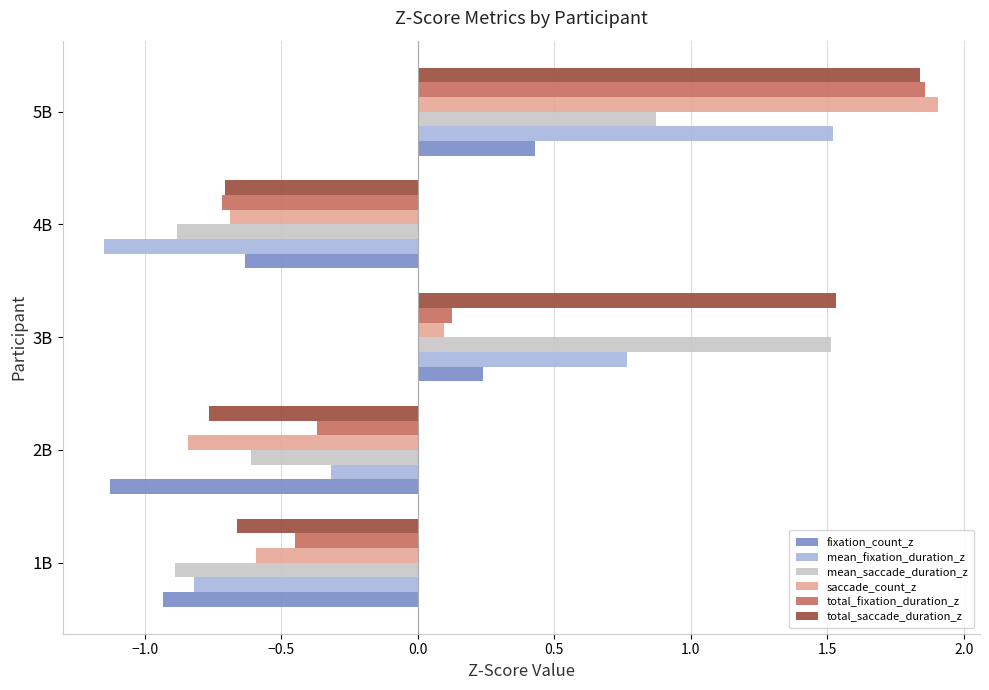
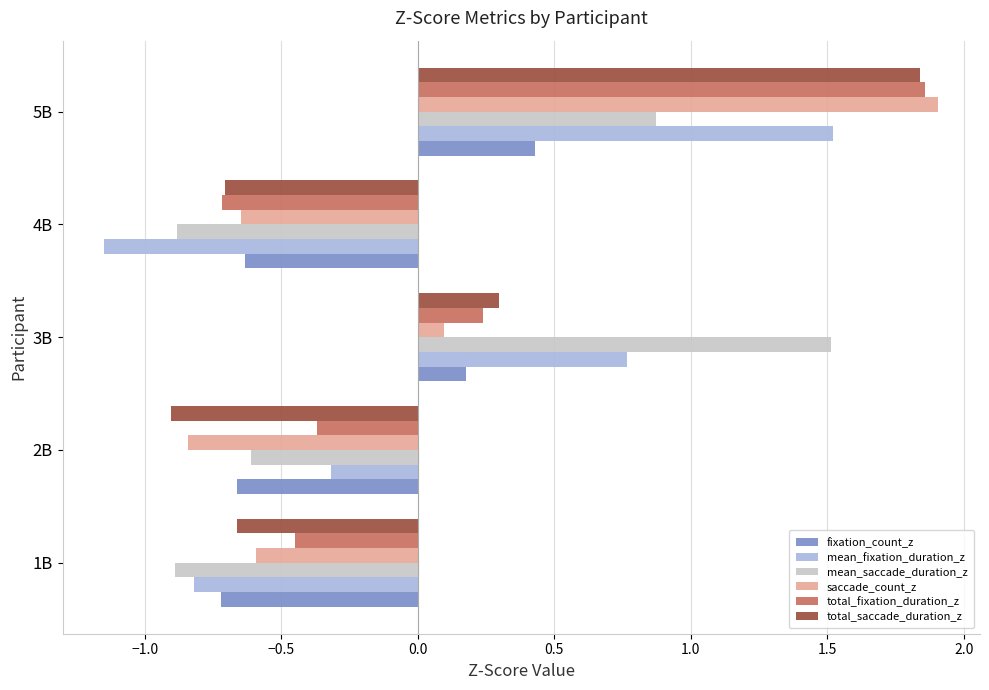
  {
    "fixation_count_z": {
      "5B": 0.43,
      "4B": -0.63,
-     "3B": 0.24,
-     "2B": -1.13,
-     "1B": -0.93
+     "3B": 0.18,
+     "2B": -0.66,
+     "1B": -0.72
    },
    "saccade_count_z": {
      "5B": 1.91,
-     "4B": -0.69,
+     "4B": -0.65,
      "3B": 0.10,
      "2B": -0.84,
      "1B": -0.59
    },
    "total_fixation_duration_z": {
      "5B": 1.86,
      "4B": -0.72,
-     "3B": 0.13,
+     "3B": 0.24,
      "2B": -0.37,
      "1B": -0.45
    },
    "total_saccade_duration_z": {
      "5B": 1.84,
      "4B": -0.71,
-     "3B": 1.53,
-     "2B": -0.77,
+     "3B": 0.30,
+     "2B": -0.91,
      "1B": -0.66
    }
  }
